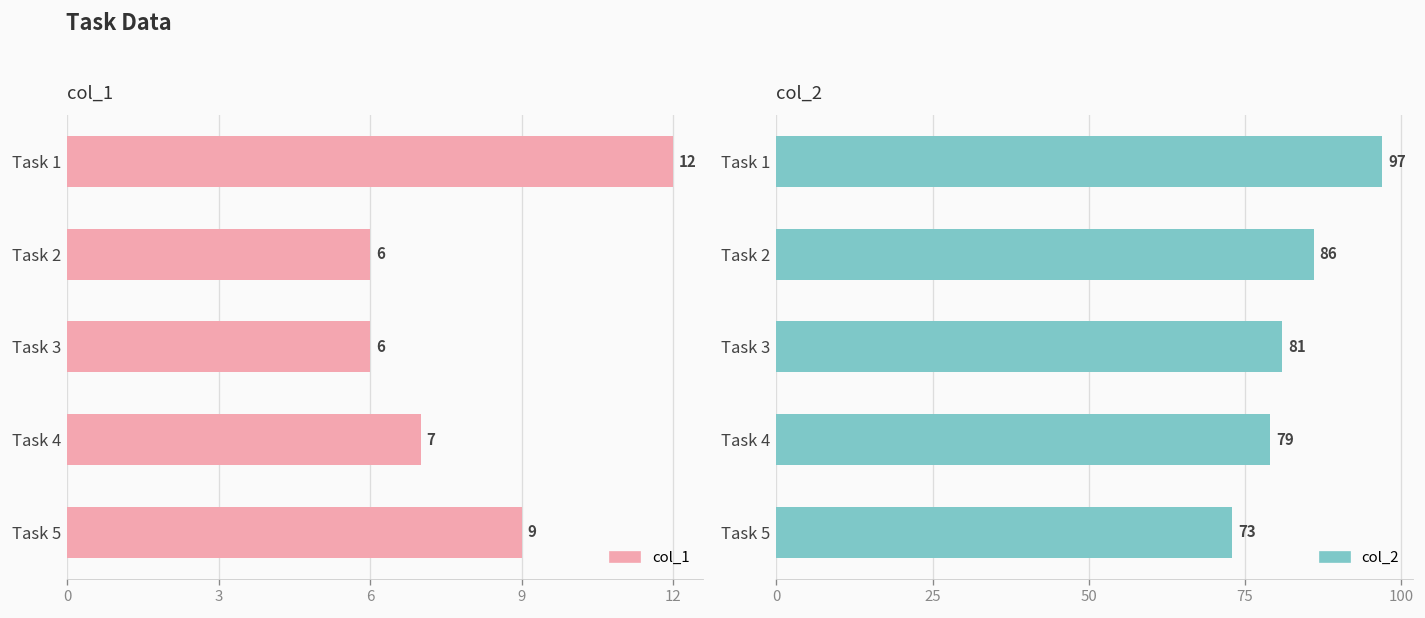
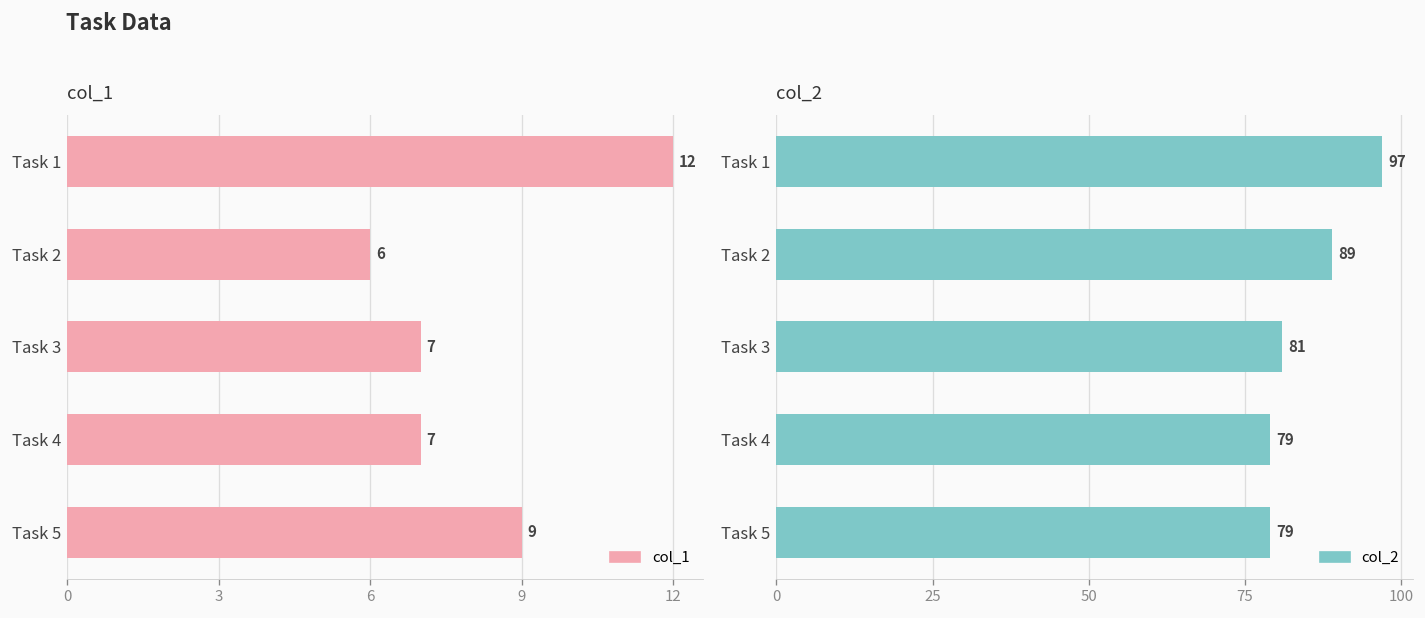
  {
    "col_1": {
      "Task 1": 12,
      "Task 2": 6,
-     "Task 3": 6,
+     "Task 3": 7,
      "Task 4": 7,
      "Task 5": 9
    },
    "col_2": {
      "Task 1": 97,
-     "Task 2": 86,
+     "Task 2": 89,
      "Task 3": 81,
      "Task 4": 79,
-     "Task 5": 73
+     "Task 5": 79
    }
  }
